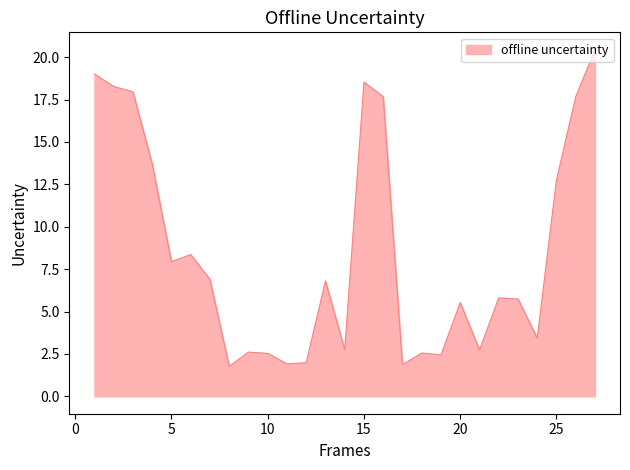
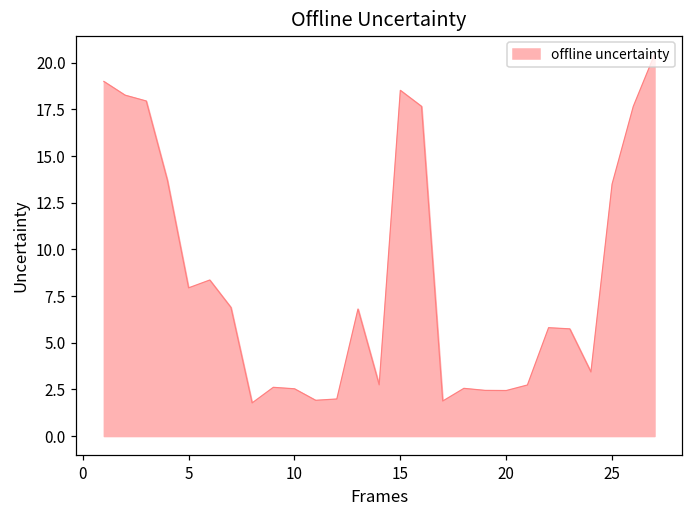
  {
    "5": 7.9,
    "10": 2.5,
    "15": 18.5,
-   "20": 5.5,
-   "25": 12.8
+   "20": 2.4,
+   "25": 13.5
  }
